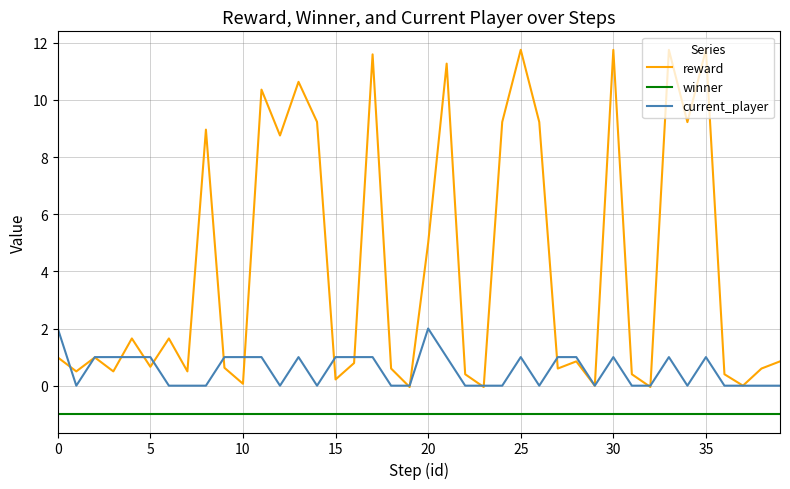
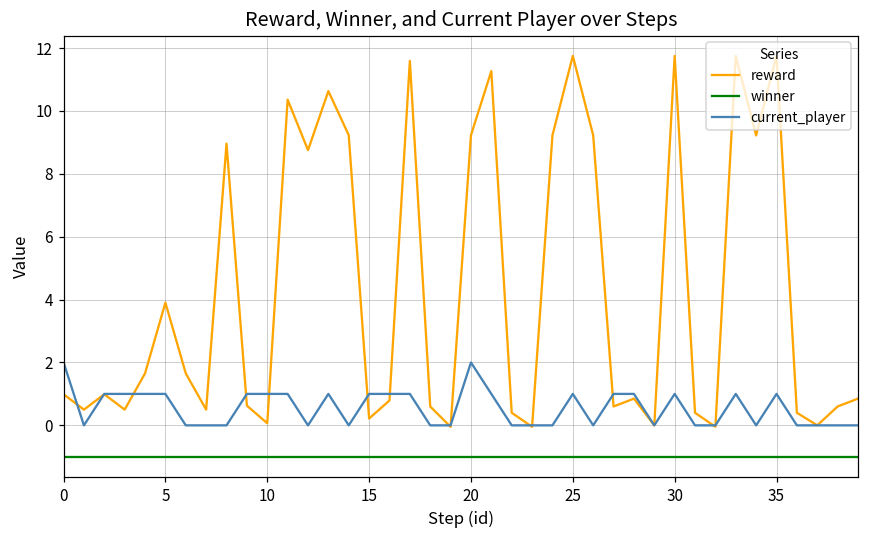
  {
    "reward": {
      "0": 1.0,
-     "5": 0.7,
+     "5": 3.9,
      "10": 0.1,
      "15": 0.2,
-     "20": 5.0,
+     "20": 9.2,
      "25": 11.7,
      "30": 11.7
    },
    "winner": {
      "0": -1.0,
      "5": -1.0,
      "10": -1.0,
      "15": -1.0,
      "20": -1.0,
      "25": -1.0,
      "30": -1.0,
      "35": -1.0
    },
    "current_player": {
      "0": 2.0,
      "5": 1.0,
      "10": 1.0,
      "15": 1.0,
      "20": 2.0,
      "25": 1.0,
      "30": 1.0,
      "35": 1.0
    }
  }
